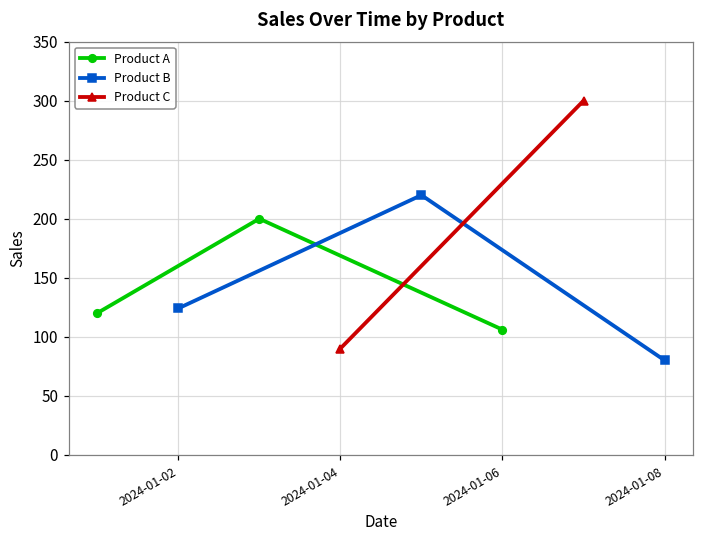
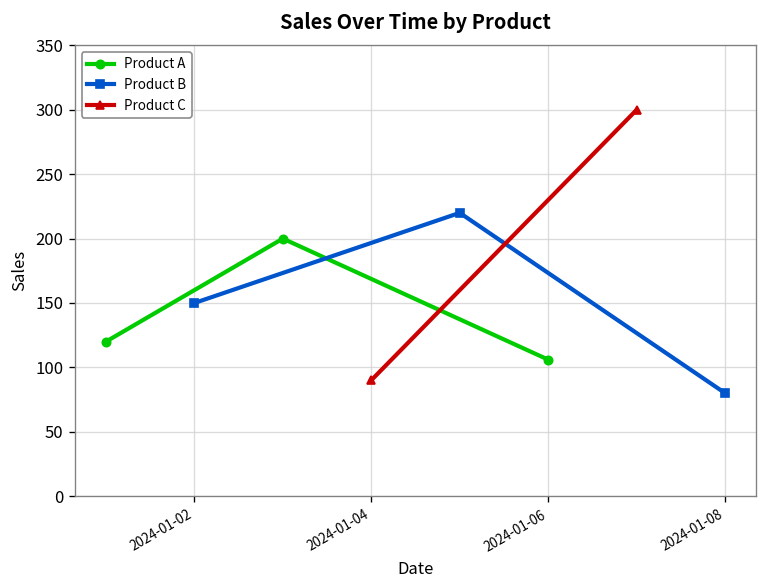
  {
    "Product A": {
      "2024-01-06": 106
    },
    "Product B": {
-     "2024-01-02": 124,
+     "2024-01-02": 150,
      "2024-01-08": 80
    },
    "Product C": {
      "2024-01-04": 90
    }
  }
